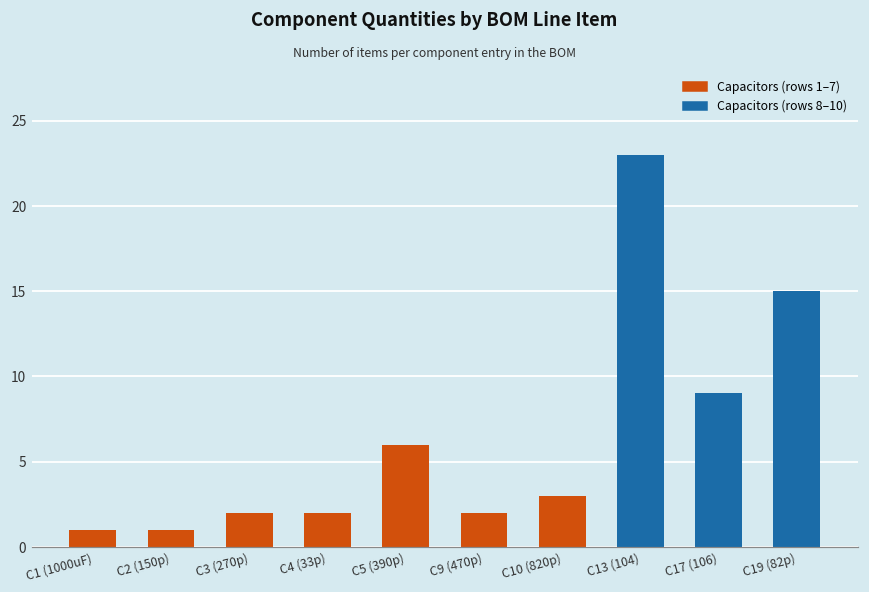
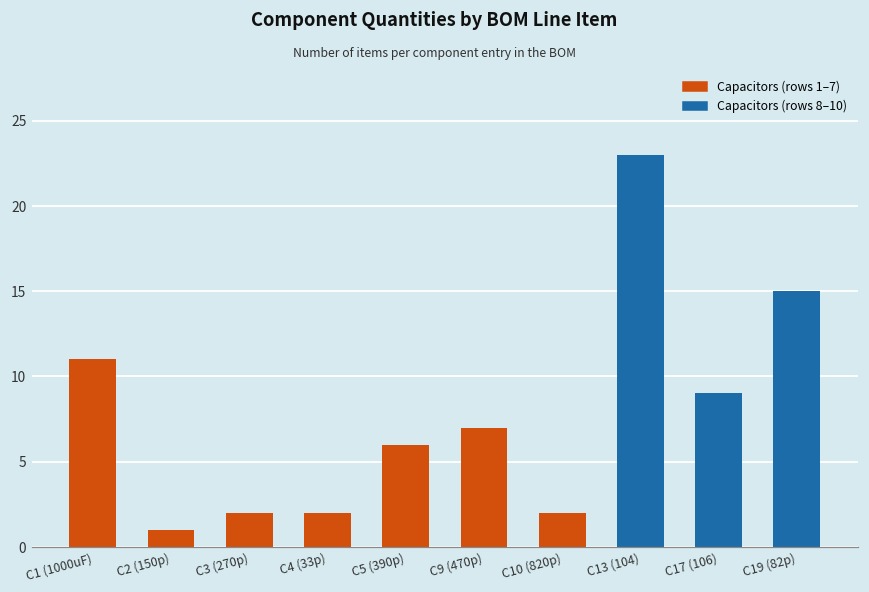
  {
-   "C1 (1000uF)": 1,
+   "C1 (1000uF)": 11,
    "C2 (150p)": 1,
    "C3 (270p)": 2,
    "C4 (33p)": 2,
    "C5 (390p)": 6,
-   "C9 (470p)": 2,
-   "C10 (820p)": 3,
+   "C9 (470p)": 7,
+   "C10 (820p)": 2,
    "C13 (104)": 23,
    "C17 (106)": 9,
    "C19 (82p)": 15
  }
